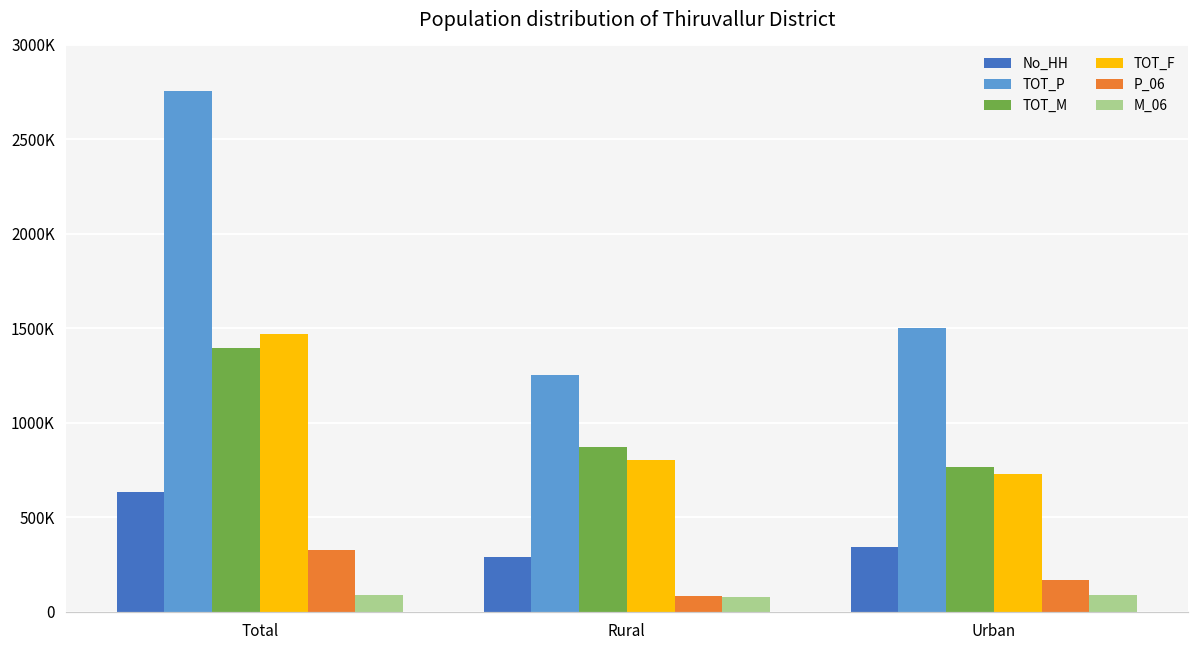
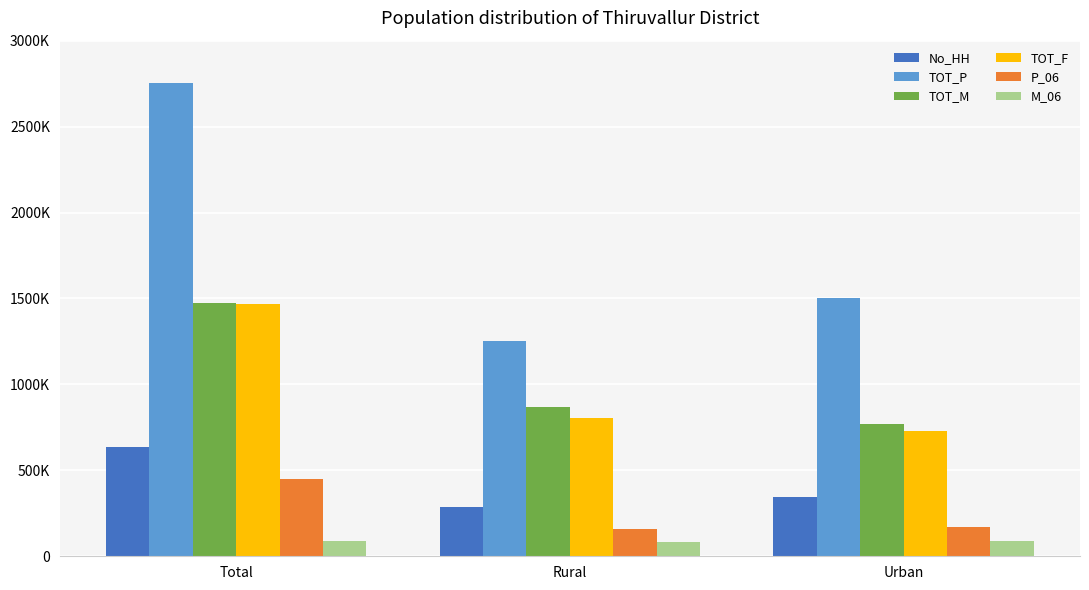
  {
    "TOT_M": {
-     "Total": 1400000,
+     "Total": 1470000,
      "Rural": 870000,
      "Urban": 770000
    },
    "TOT_F": {
      "Total": 1470000,
      "Rural": 800000,
      "Urban": 730000
    },
    "P_06": {
-     "Total": 330000,
-     "Rural": 80000,
+     "Total": 450000,
+     "Rural": 160000,
      "Urban": 170000
    },
    "M_06": {
      "Total": 90000,
      "Rural": 80000,
      "Urban": 90000
    }
  }
